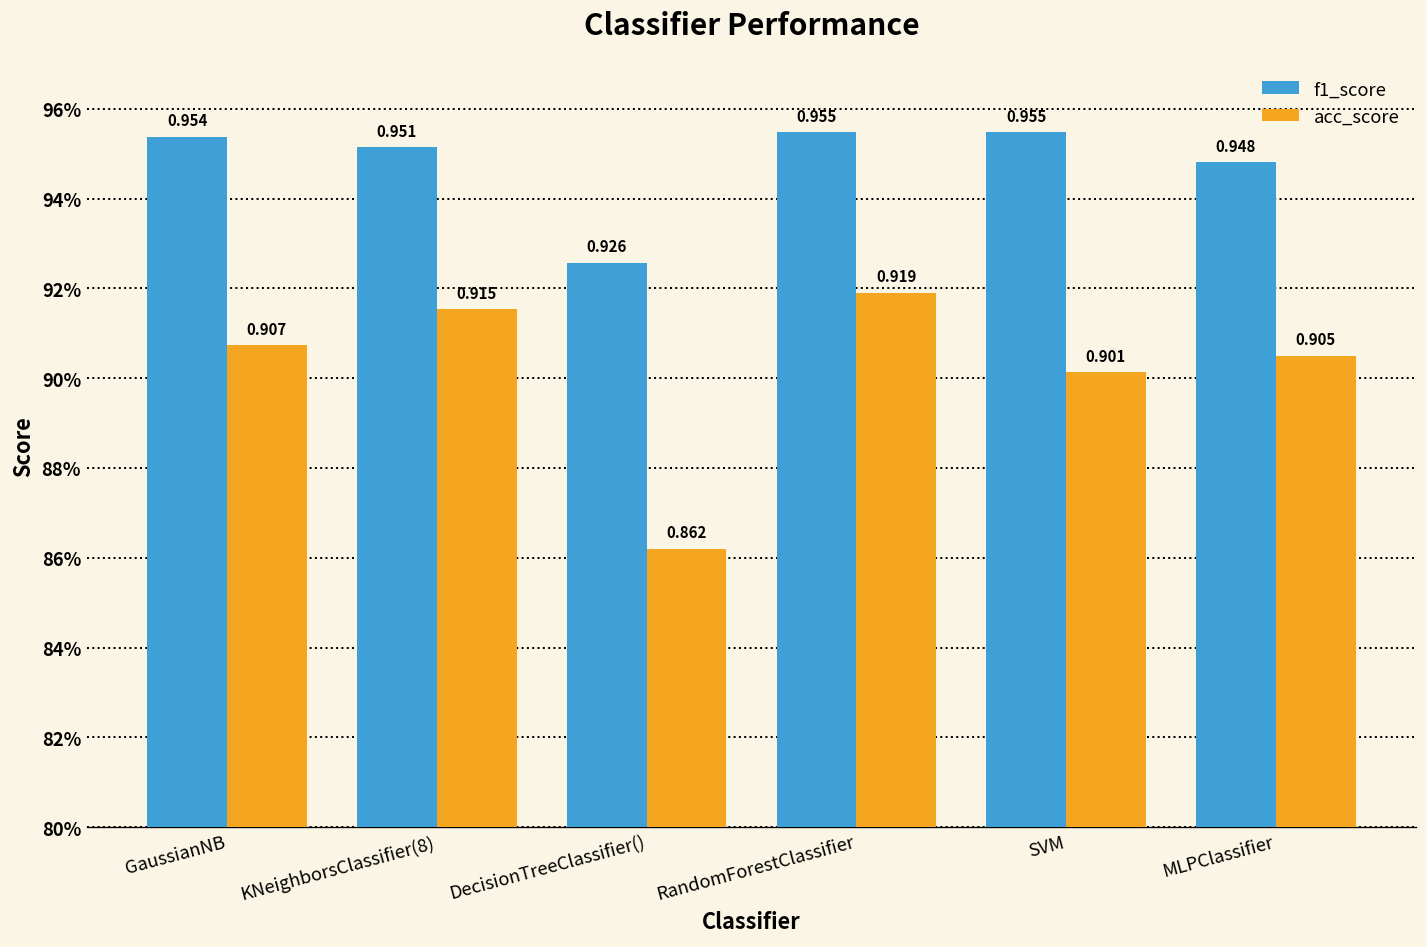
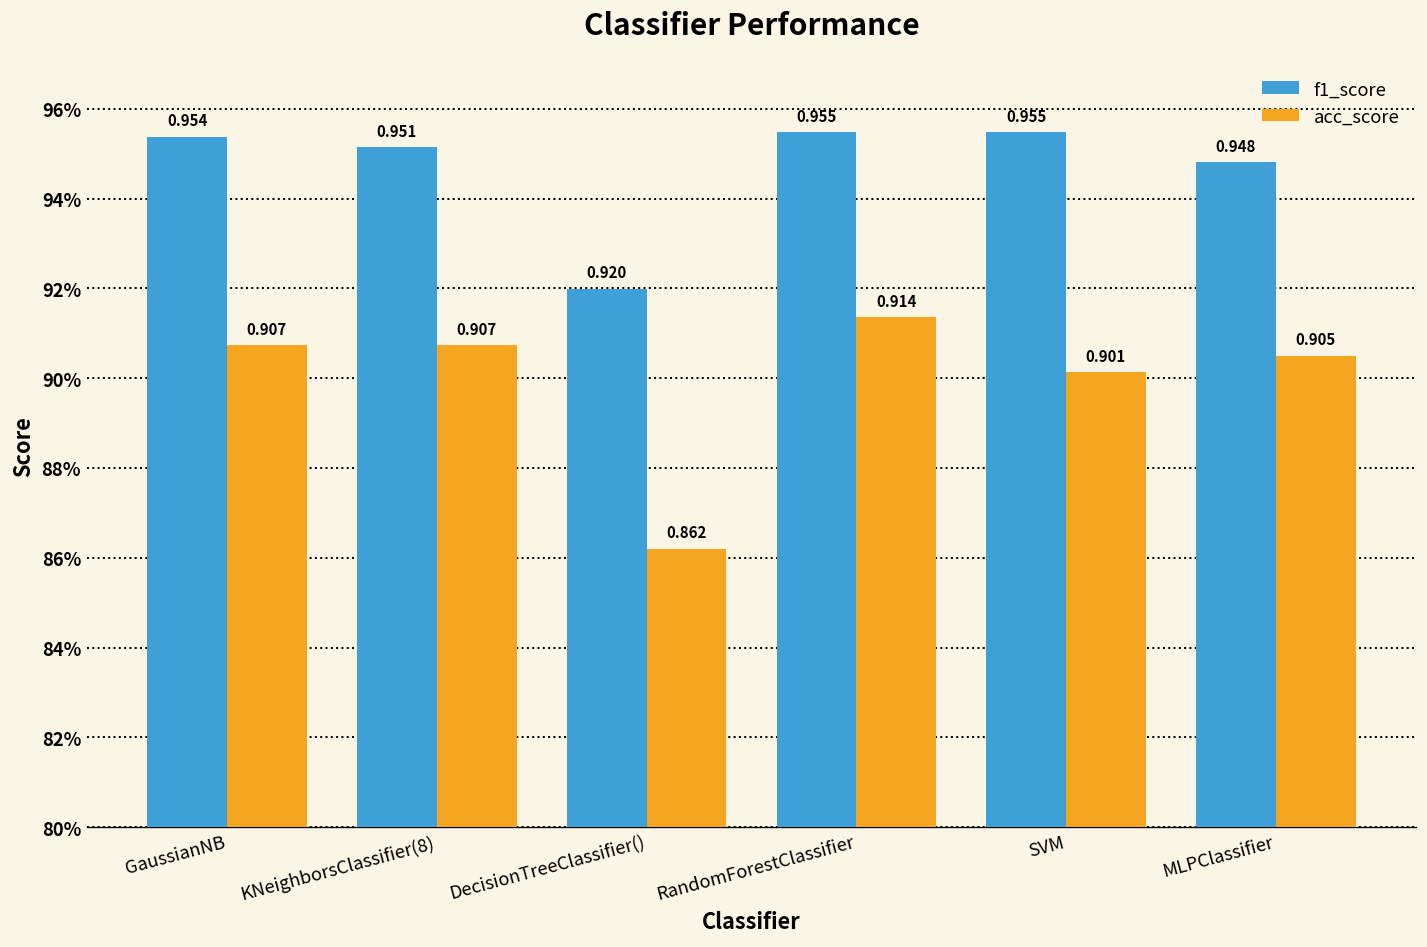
  {
    "f1_score": {
      "GaussianNB": 0.954,
      "KNeighborsClassifier(8)": 0.951,
-     "DecisionTreeClassifier()": 0.926,
+     "DecisionTreeClassifier()": 0.920,
      "RandomForestClassifier": 0.955,
      "SVM": 0.955,
      "MLPClassifier": 0.948
    },
    "acc_score": {
      "GaussianNB": 0.907,
-     "KNeighborsClassifier(8)": 0.915,
+     "KNeighborsClassifier(8)": 0.907,
      "DecisionTreeClassifier()": 0.862,
-     "RandomForestClassifier": 0.919,
+     "RandomForestClassifier": 0.914,
      "SVM": 0.901,
      "MLPClassifier": 0.905
    }
  }
